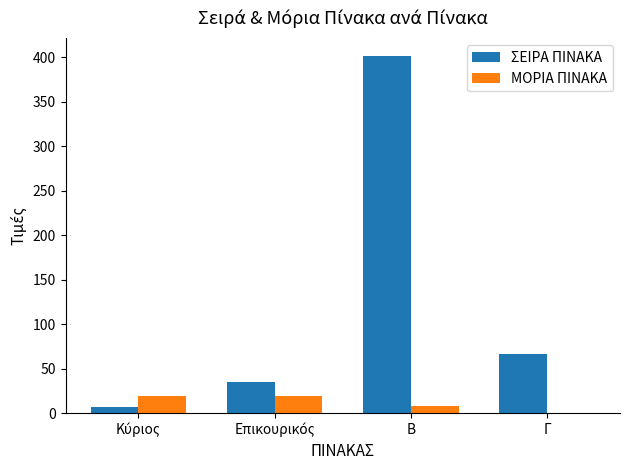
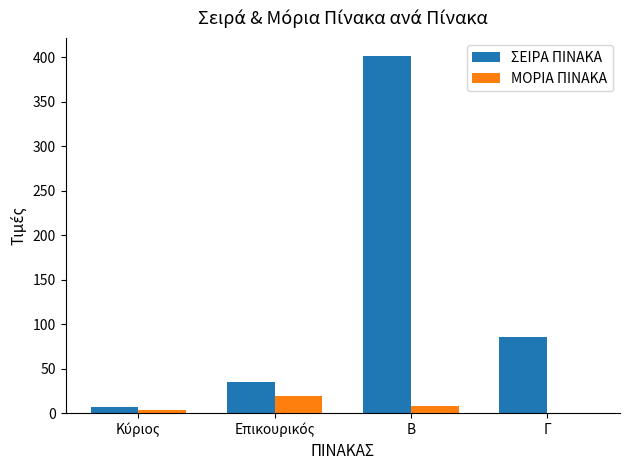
  {
    "ΣΕΙΡΑ ΠΙΝΑΚΑ": {
      "Κύριος": 10,
      "Επικουρικός": 40,
      "Β": 400,
-     "Γ": 70
+     "Γ": 90
    },
    "ΜΟΡΙΑ ΠΙΝΑΚΑ": {
-     "Κύριος": 20,
+     "Κύριος": 0,
      "Επικουρικός": 20,
      "Β": 10,
      "Γ": 0
    }
  }
